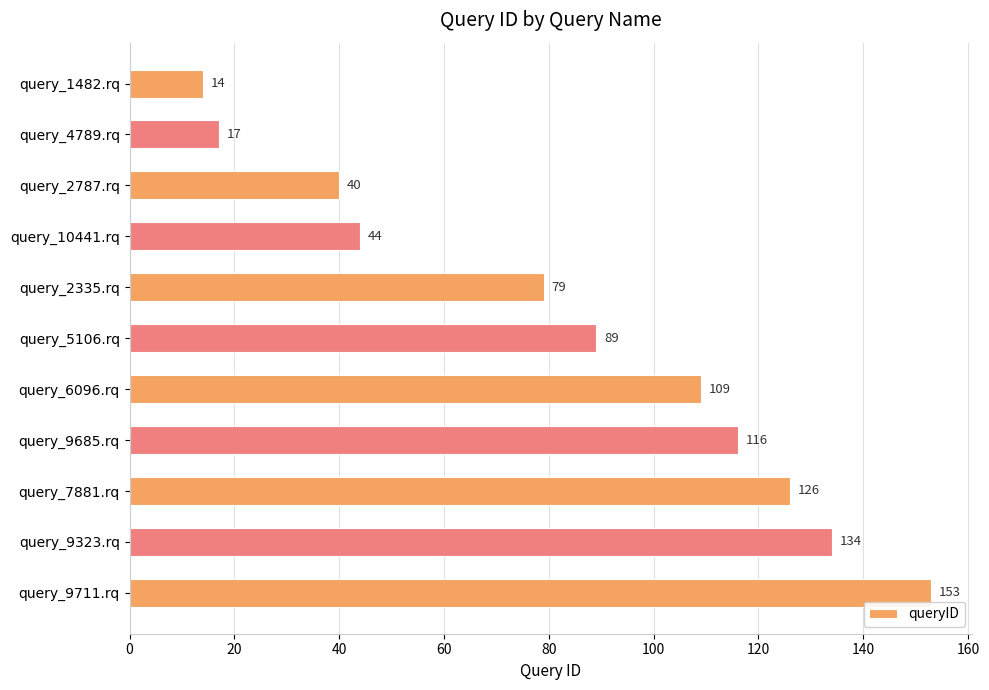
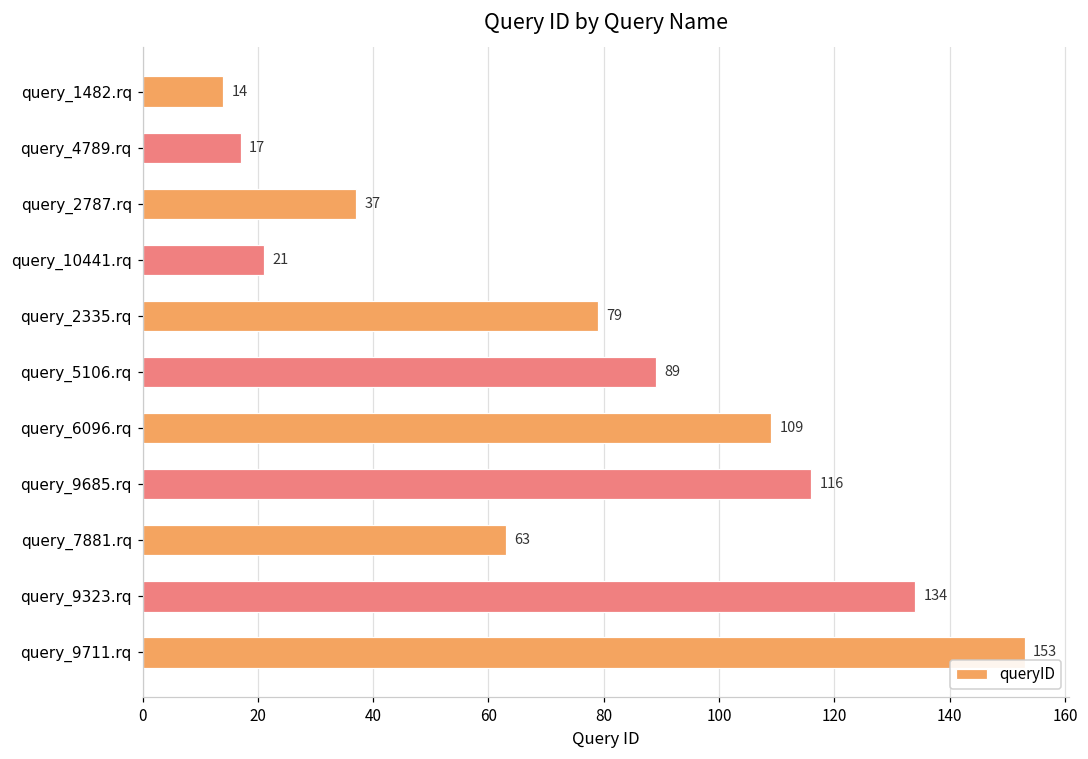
  {
    "query_1482.rq": 14,
    "query_4789.rq": 17,
-   "query_2787.rq": 40,
-   "query_10441.rq": 44,
+   "query_2787.rq": 37,
+   "query_10441.rq": 21,
    "query_2335.rq": 79,
    "query_5106.rq": 89,
    "query_6096.rq": 109,
    "query_9685.rq": 116,
-   "query_7881.rq": 126,
+   "query_7881.rq": 63,
    "query_9323.rq": 134,
    "query_9711.rq": 153
  }
